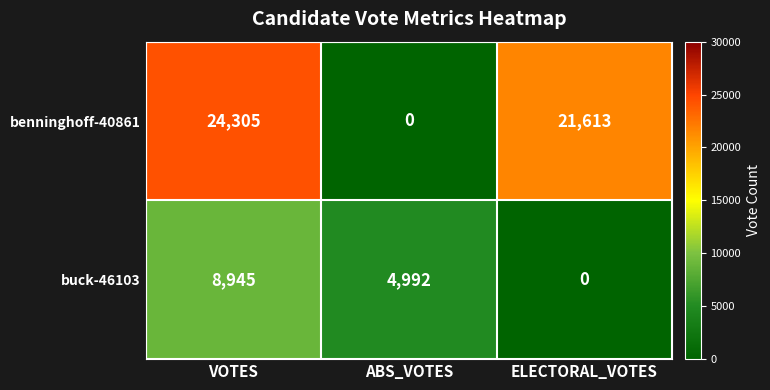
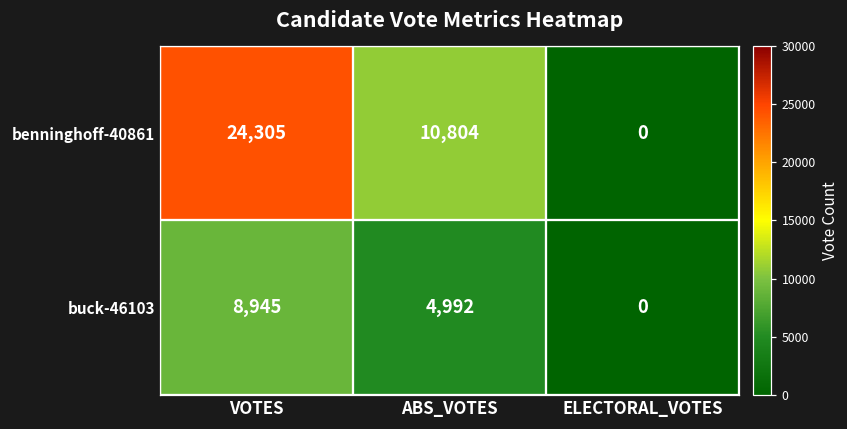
  {
    "benninghoff-40861": {
      "VOTES": "24,305",
-     "ABS_VOTES": "0",
-     "ELECTORAL_VOTES": "21,613"
+     "ABS_VOTES": "10,804",
+     "ELECTORAL_VOTES": "0"
    },
    "buck-46103": {
      "VOTES": "8,945",
      "ABS_VOTES": "4,992",
      "ELECTORAL_VOTES": "0"
    }
  }
